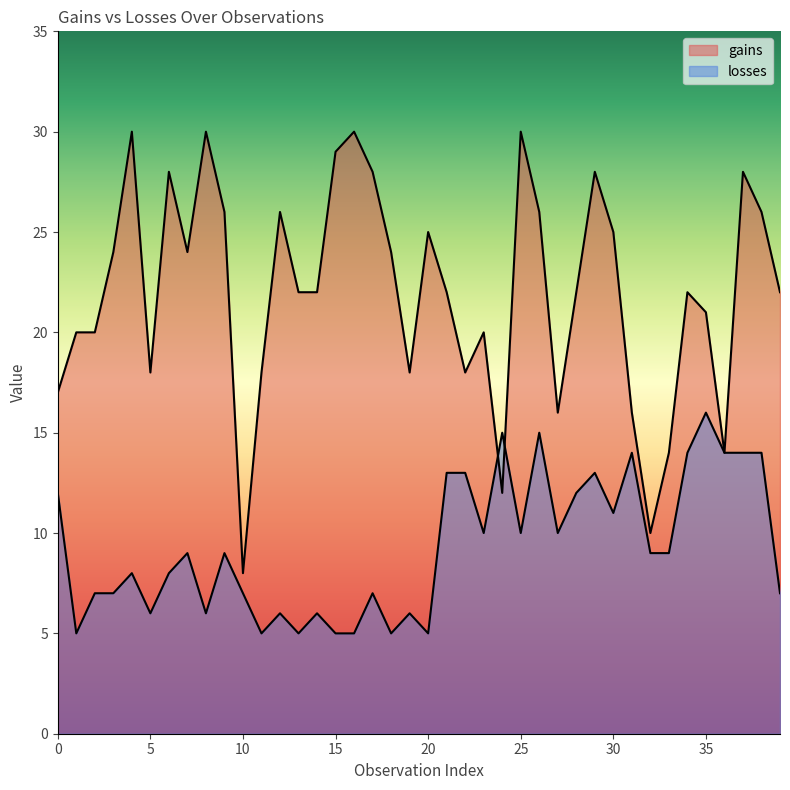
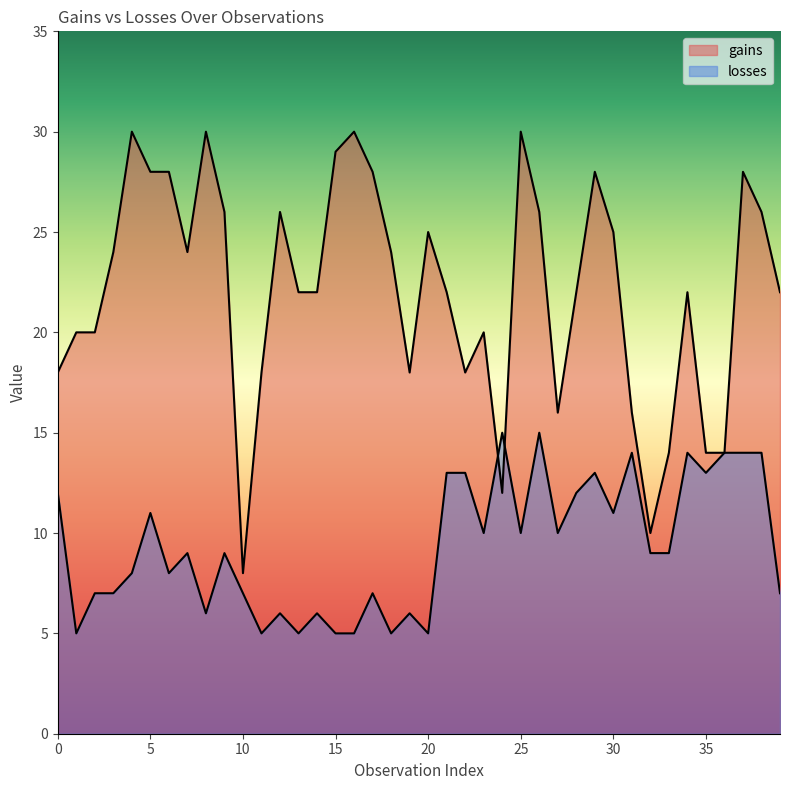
  {
    "gains": {
-     "0": 17,
-     "5": 18,
+     "0": 18,
+     "5": 28,
      "10": 8,
      "15": 29,
      "20": 25,
      "25": 30,
      "30": 25,
-     "35": 21
+     "35": 14
    },
    "losses": {
      "0": 12,
-     "5": 6,
+     "5": 11,
      "10": 7,
      "15": 5,
      "20": 5,
      "25": 10,
      "30": 11,
-     "35": 16
+     "35": 13
    }
  }
